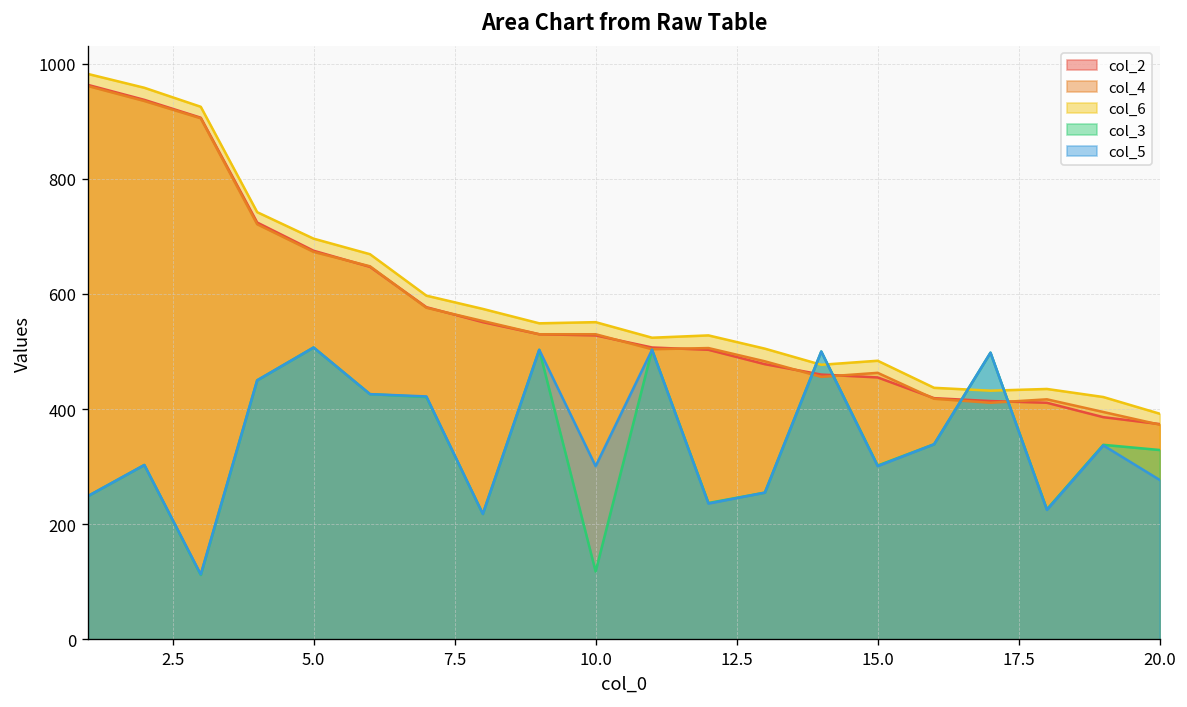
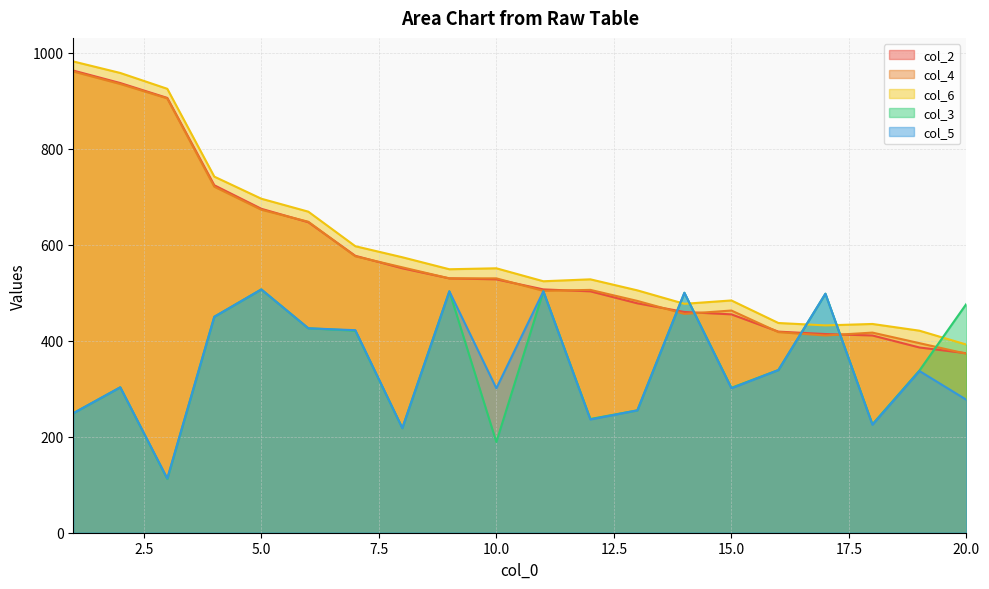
  {
    "col_3": {
-     "10.0": 120,
-     "20.0": 330
+     "10.0": 190,
+     "20.0": 480
    },
    "col_5": {
      "10.0": 300,
      "20.0": 280
    }
  }
